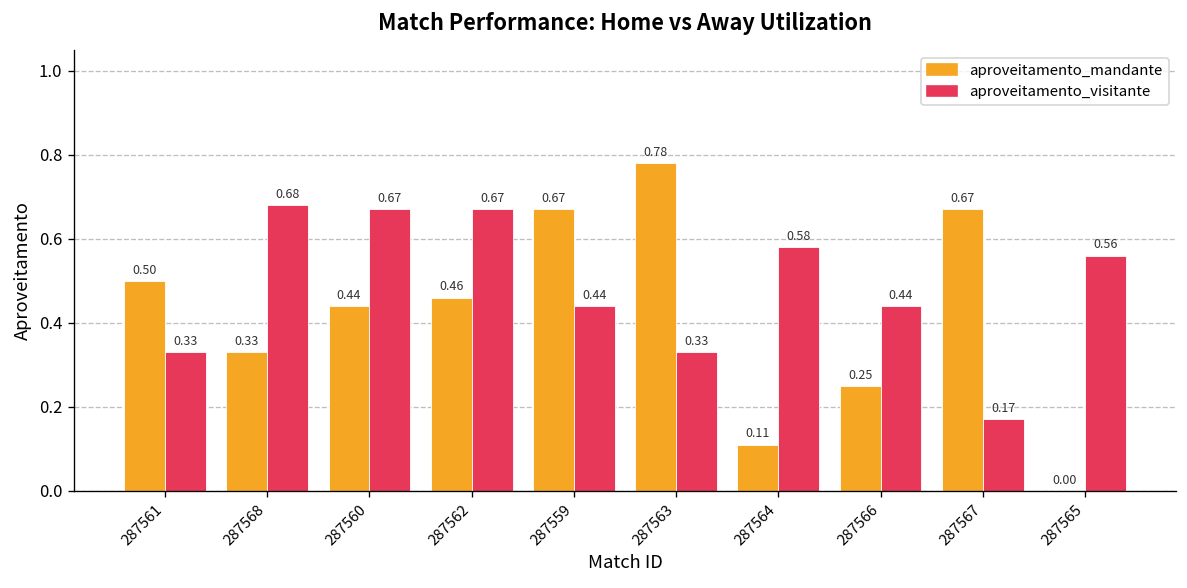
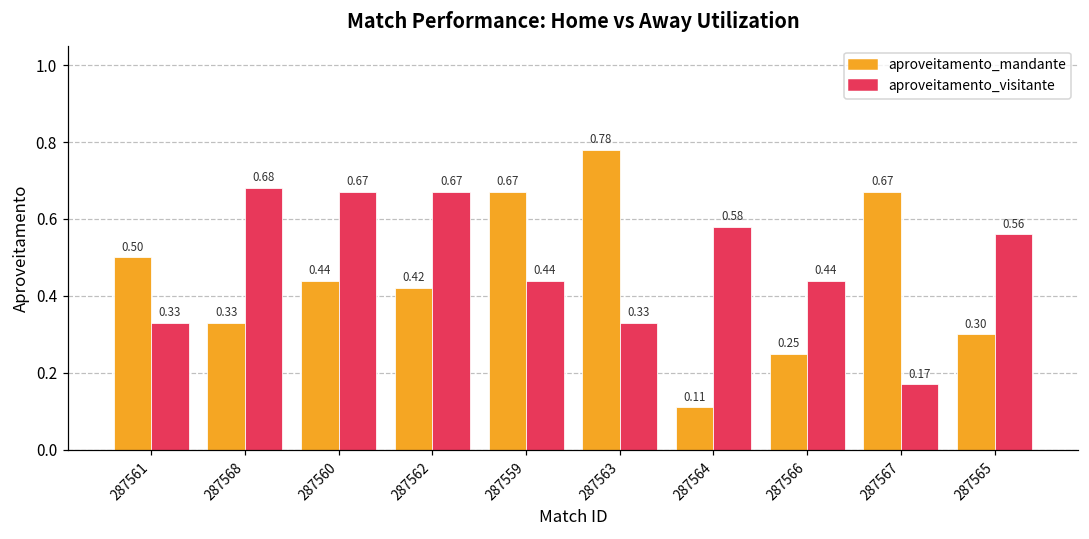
  {
    "aproveitamento_mandante": {
      "287561": 0.50,
      "287568": 0.33,
      "287560": 0.44,
-     "287562": 0.46,
+     "287562": 0.42,
      "287559": 0.67,
      "287563": 0.78,
      "287564": 0.11,
      "287566": 0.25,
      "287567": 0.67,
-     "287565": 0.00
+     "287565": 0.30
    },
    "aproveitamento_visitante": {
      "287561": 0.33,
      "287568": 0.68,
      "287560": 0.67,
      "287562": 0.67,
      "287559": 0.44,
      "287563": 0.33,
      "287564": 0.58,
      "287566": 0.44,
      "287567": 0.17,
      "287565": 0.56
    }
  }
